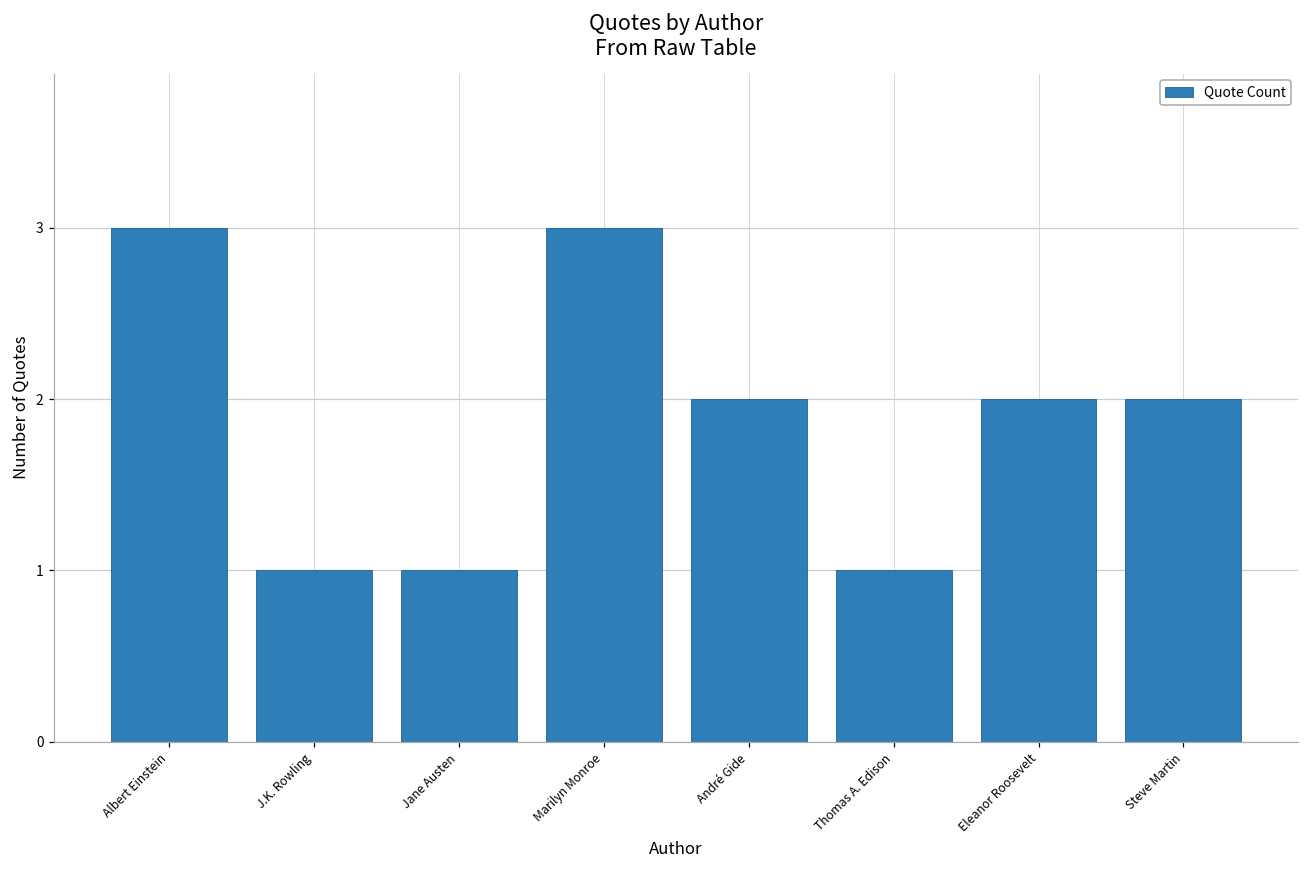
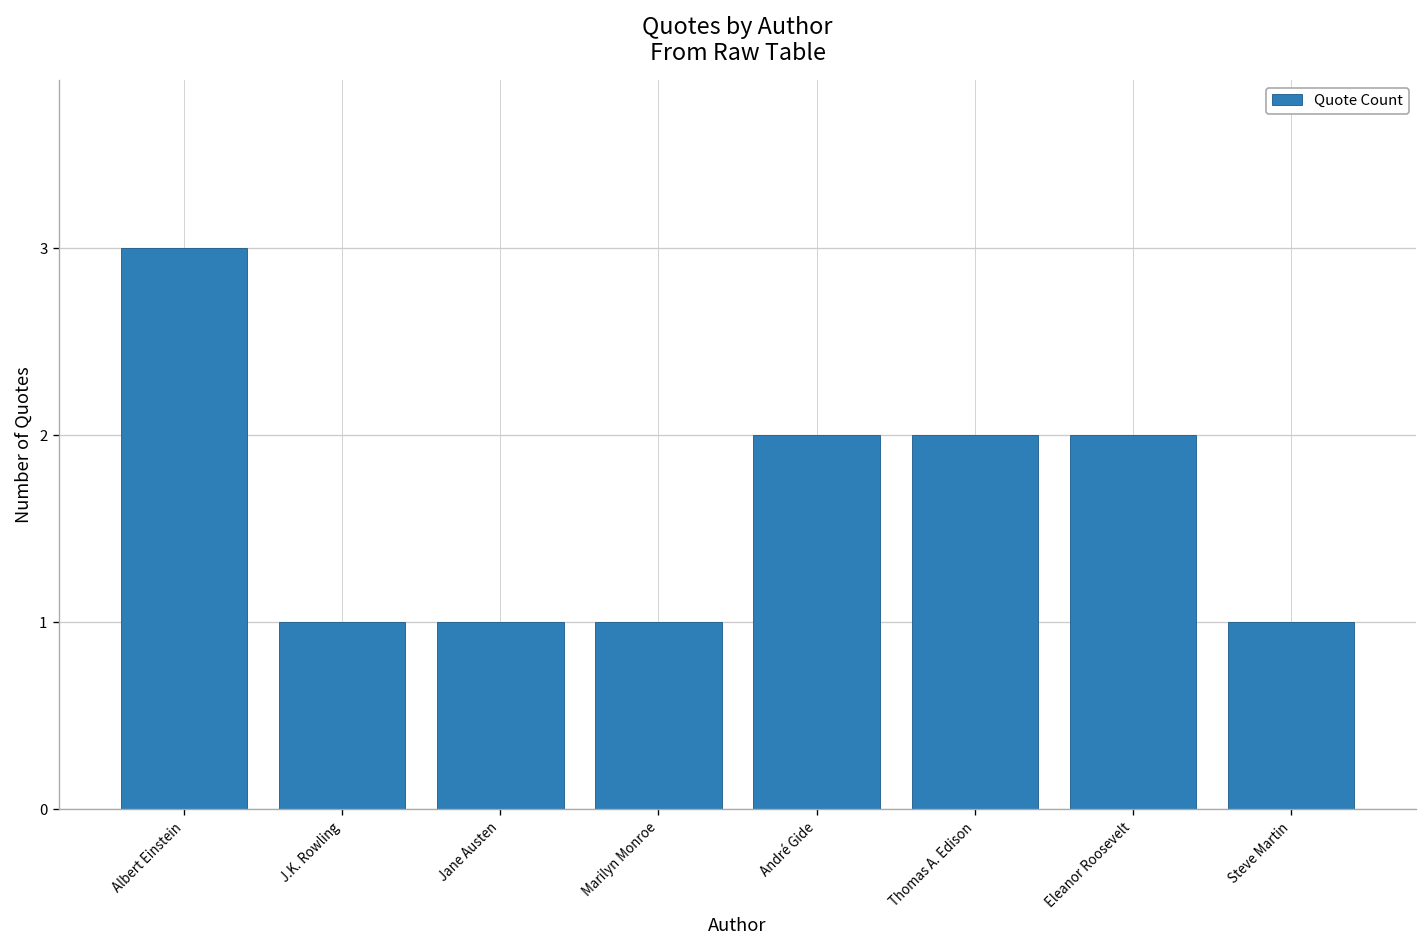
  {
    "Albert Einstein": 3,
    "J.K. Rowling": 1,
    "Jane Austen": 1,
-   "Marilyn Monroe": 3,
+   "Marilyn Monroe": 1,
    "André Gide": 2,
-   "Thomas A. Edison": 1,
+   "Thomas A. Edison": 2,
    "Eleanor Roosevelt": 2,
-   "Steve Martin": 2
+   "Steve Martin": 1
  }
